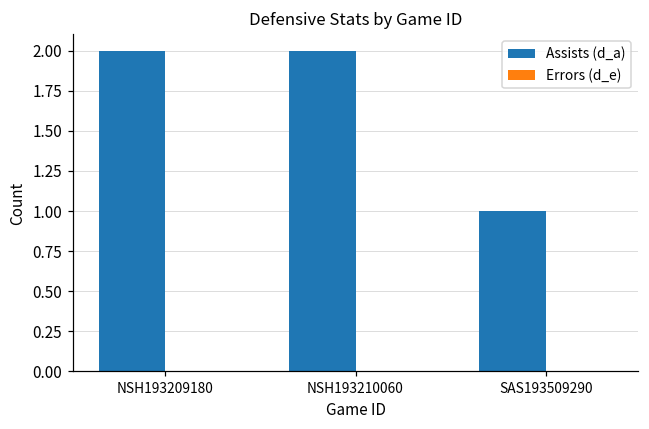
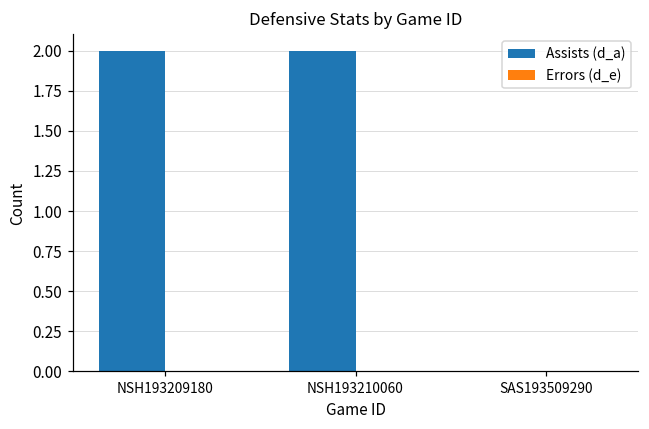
  {
    "Assists (d_a)": {
      "NSH193209180": 2,
      "NSH193210060": 2,
-     "SAS193509290": 1
+     "SAS193509290": 0
    },
    "Errors (d_e)": {
      "NSH193209180": 0,
      "NSH193210060": 0,
      "SAS193509290": 0
    }
  }
